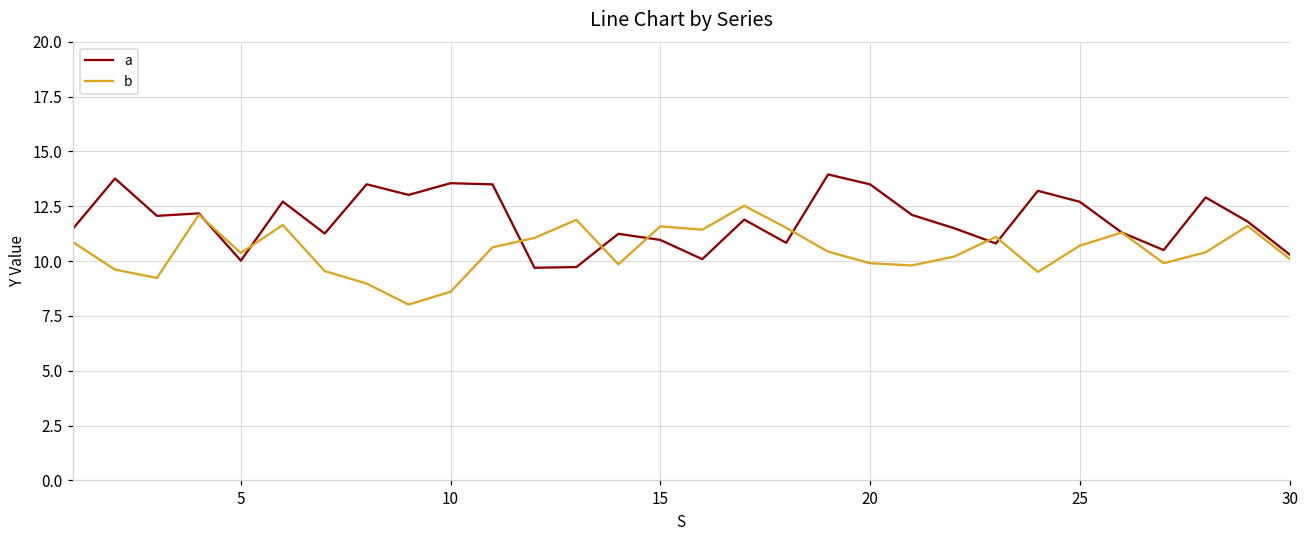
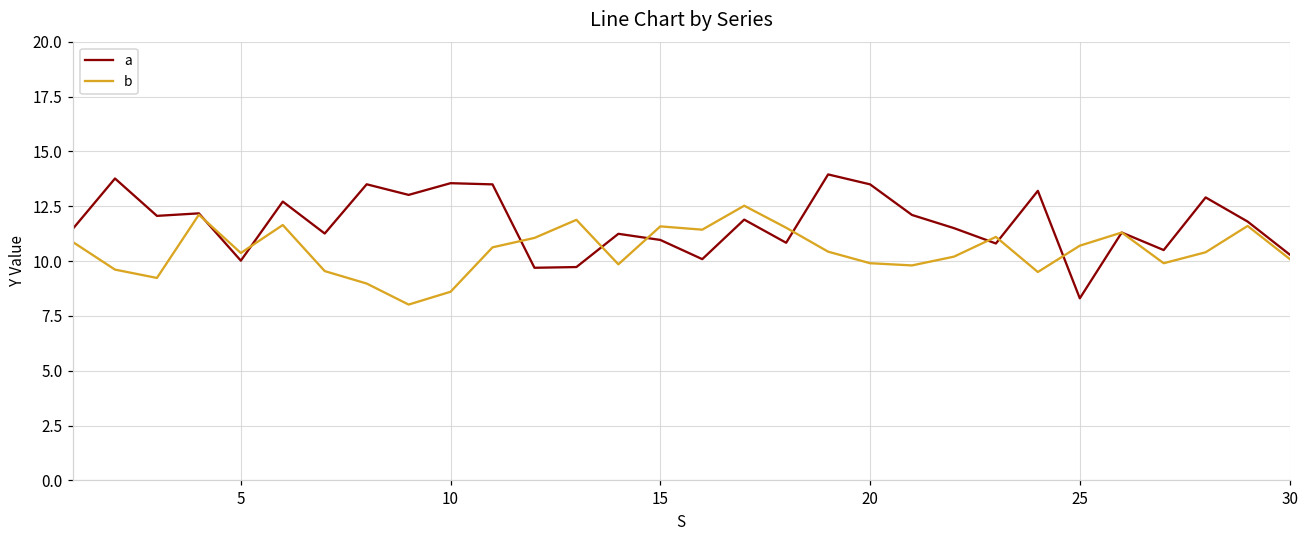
  {
    "a": {
      "5": 10.0,
      "10": 13.5,
      "15": 11.0,
      "20": 13.5,
-     "25": 12.7,
+     "25": 8.3,
      "30": 10.3
    },
    "b": {
      "5": 10.4,
      "10": 8.6,
      "15": 11.6,
      "20": 9.9,
      "25": 10.7,
      "30": 10.1
    }
  }
